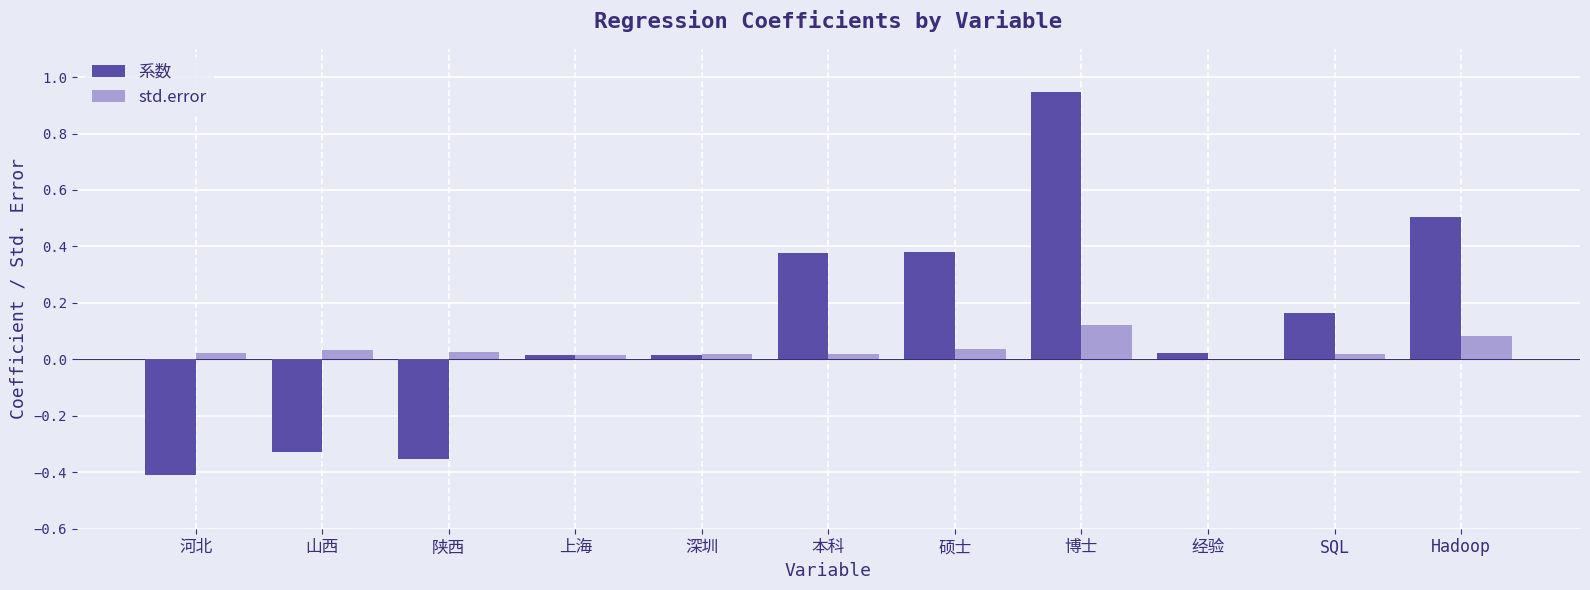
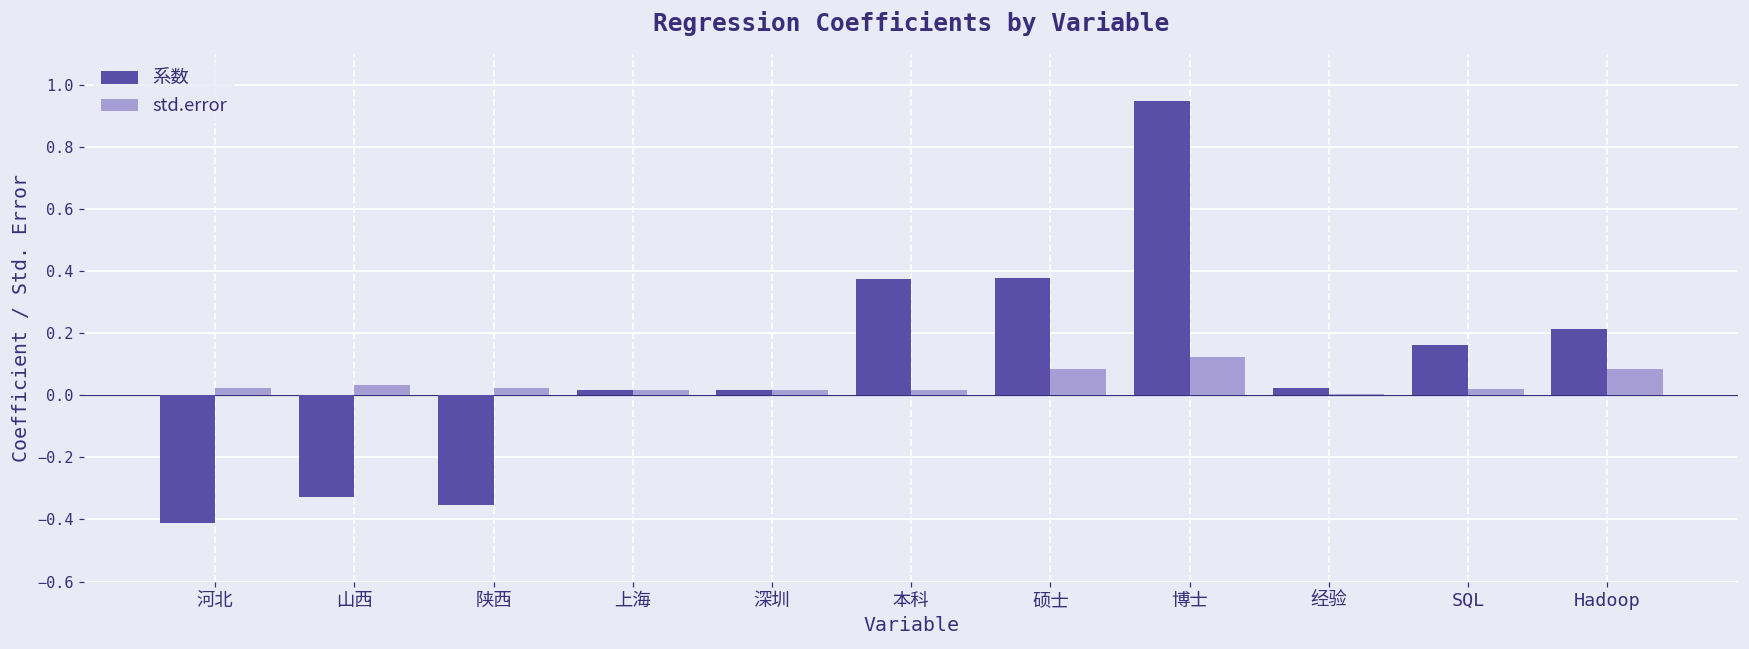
  {
    "系数": {
      "河北": -0.41,
      "山西": -0.33,
      "陕西": -0.35,
      "上海": 0.02,
      "深圳": 0.02,
      "本科": 0.38,
      "硕士": 0.38,
      "博士": 0.95,
      "经验": 0.02,
      "SQL": 0.16,
-     "Hadoop": 0.50
+     "Hadoop": 0.21
    },
    "std.error": {
      "河北": 0.02,
      "山西": 0.03,
      "陕西": 0.02,
      "上海": 0.02,
      "深圳": 0.02,
      "本科": 0.02,
-     "硕士": 0.04,
+     "硕士": 0.08,
      "博士": 0.12,
      "SQL": 0.02,
      "Hadoop": 0.08
    }
  }
